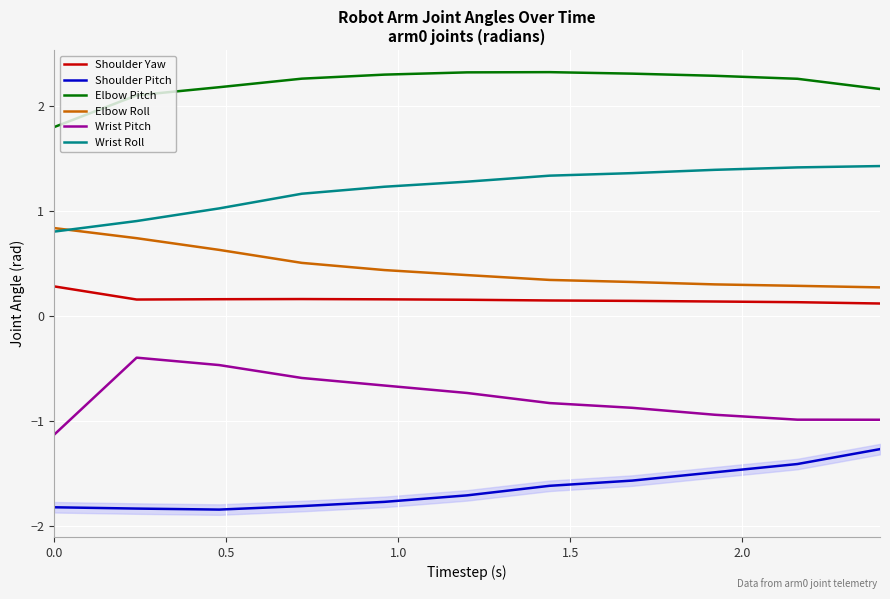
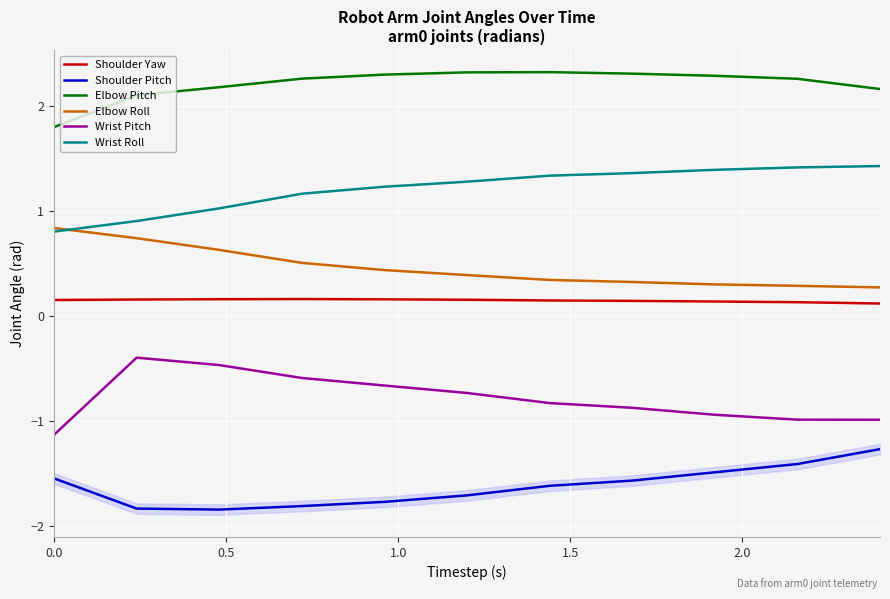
  {
    "Shoulder Yaw": {
-     "0.0": 0.28
+     "0.0": 0.15
    },
    "Shoulder Pitch": {
-     "0.0": -1.82
+     "0.0": -1.55
    },
    "Elbow Pitch": {
      "0.0": 1.80
    },
    "Elbow Roll": {
      "0.0": 0.84
    },
    "Wrist Pitch": {
      "0.0": -1.13
    },
    "Wrist Roll": {
      "0.0": 0.80
    }
  }
